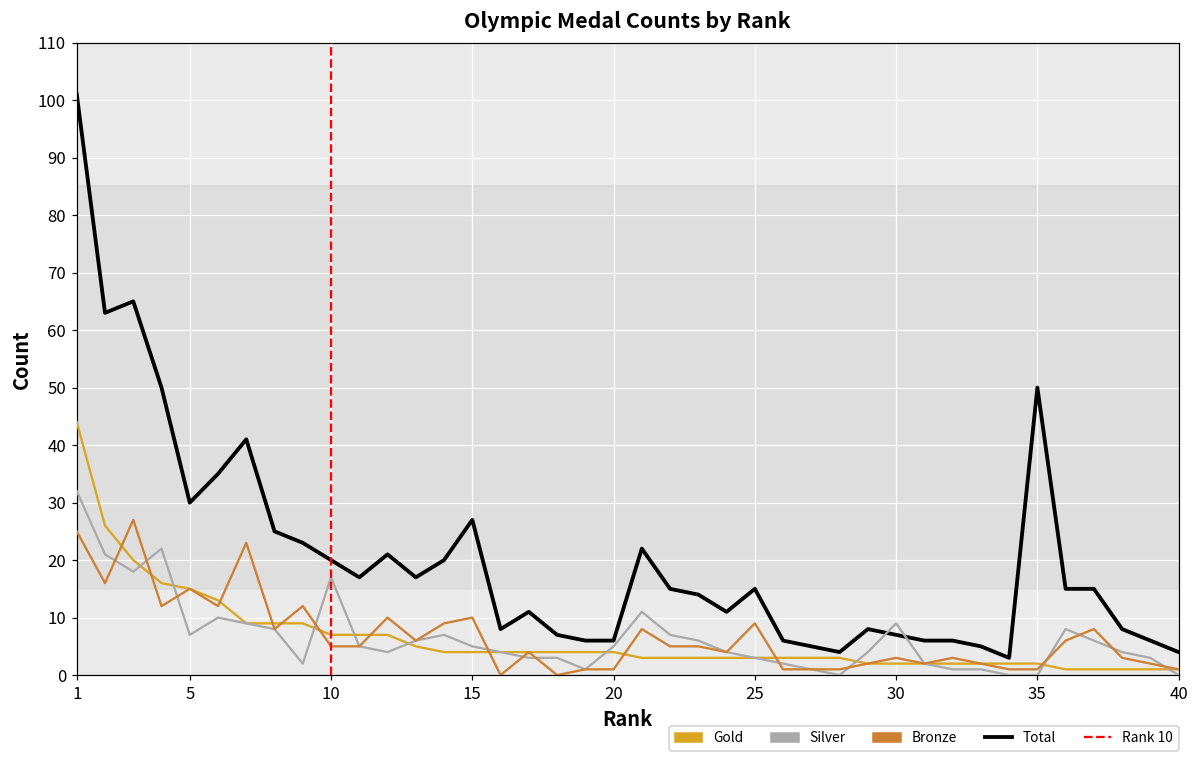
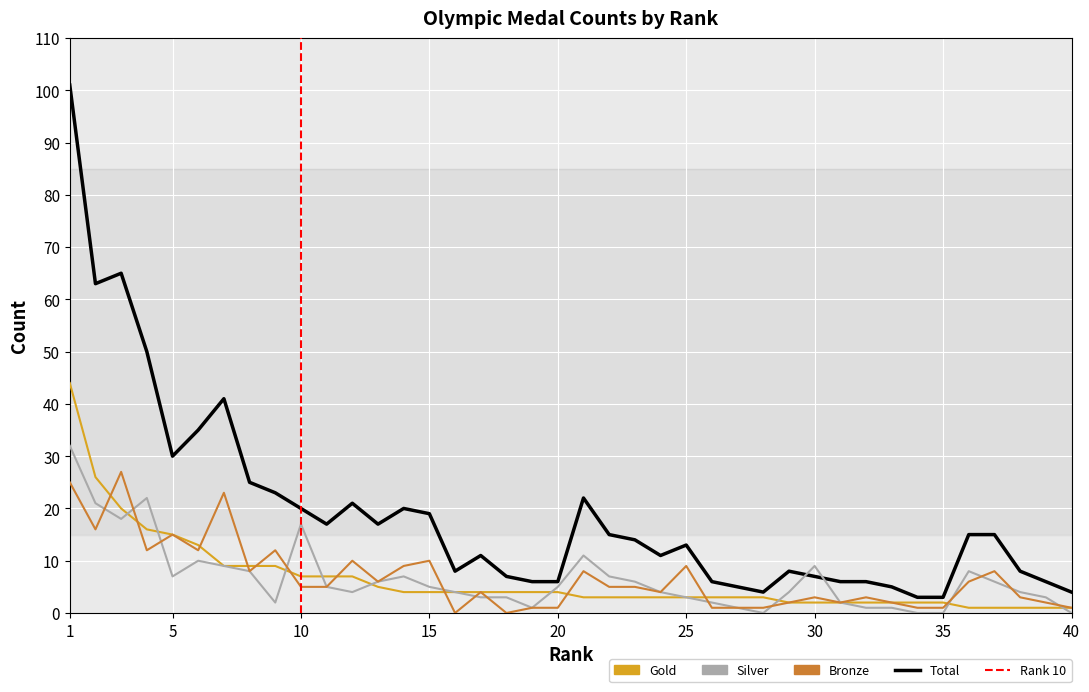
  {
    "Total": {
      "1": 101,
      "5": 30,
      "10": 20,
-     "15": 27,
+     "15": 19,
      "20": 6,
-     "25": 15,
+     "25": 13,
      "30": 7,
-     "35": 50,
+     "35": 3,
      "40": 4
    },
    "Silver": {
      "1": 32,
      "5": 7,
      "10": 17,
      "15": 5,
      "20": 5,
      "30": 9,
      "35": 0,
      "40": 0
    }
  }
